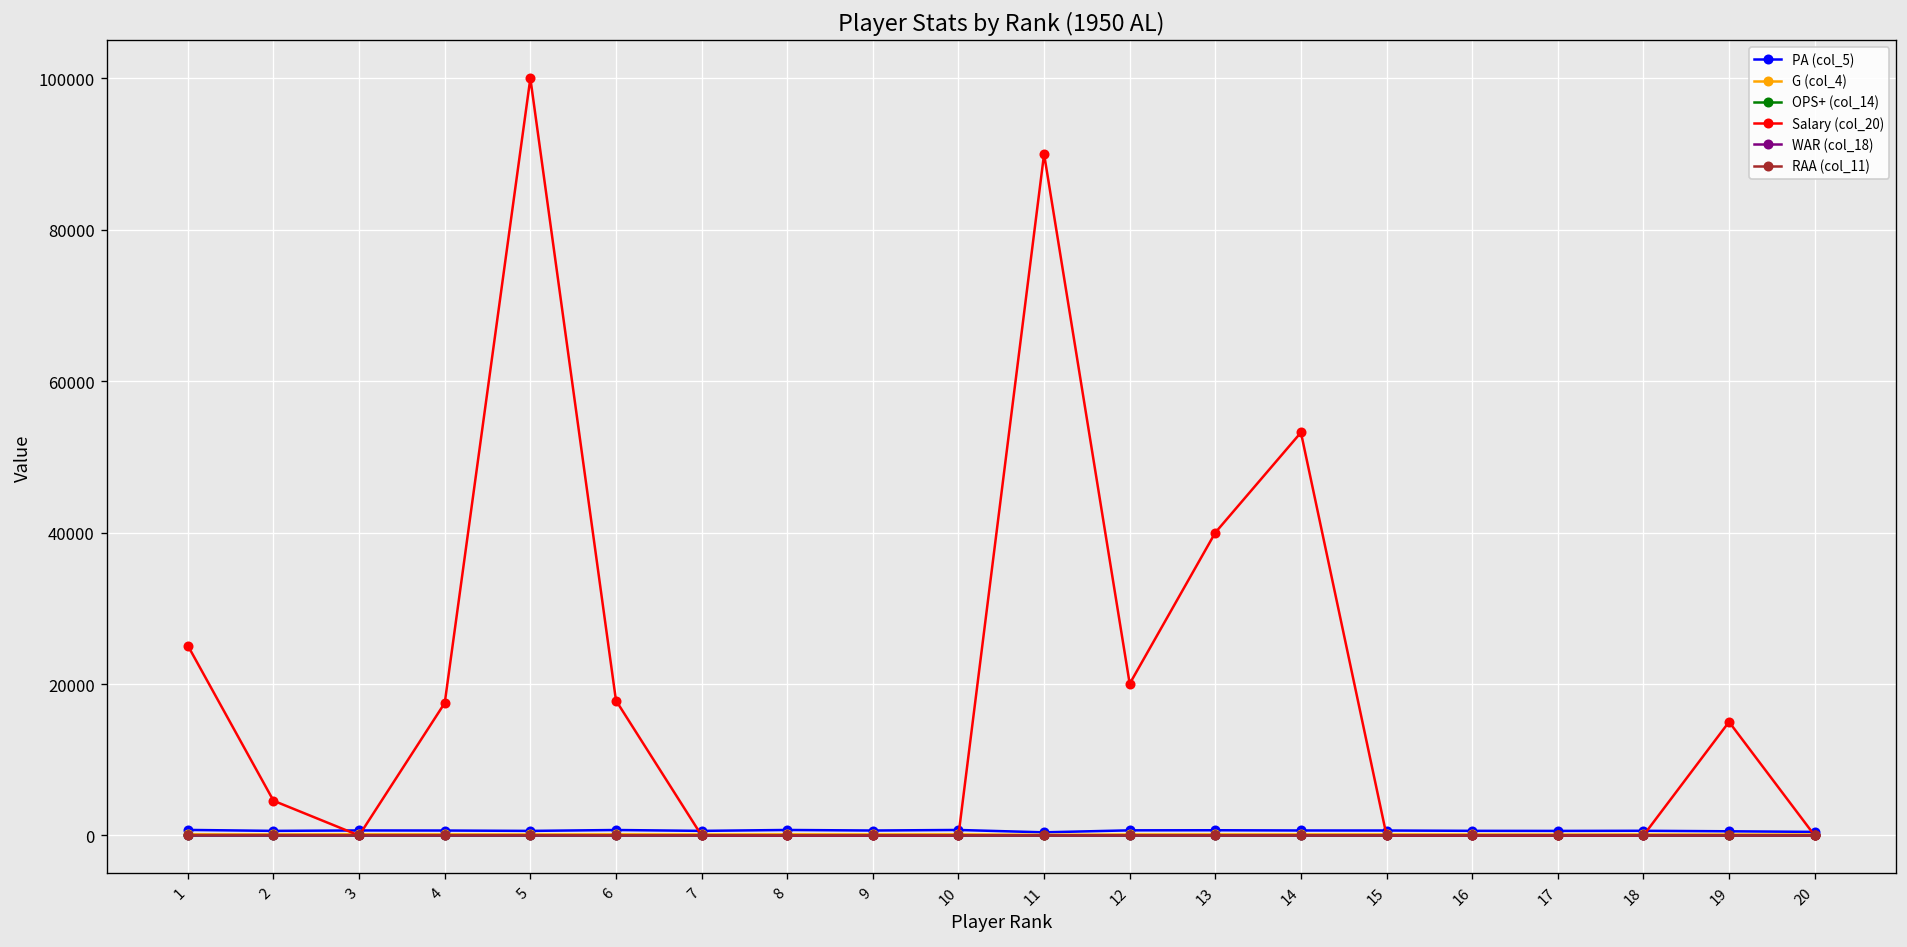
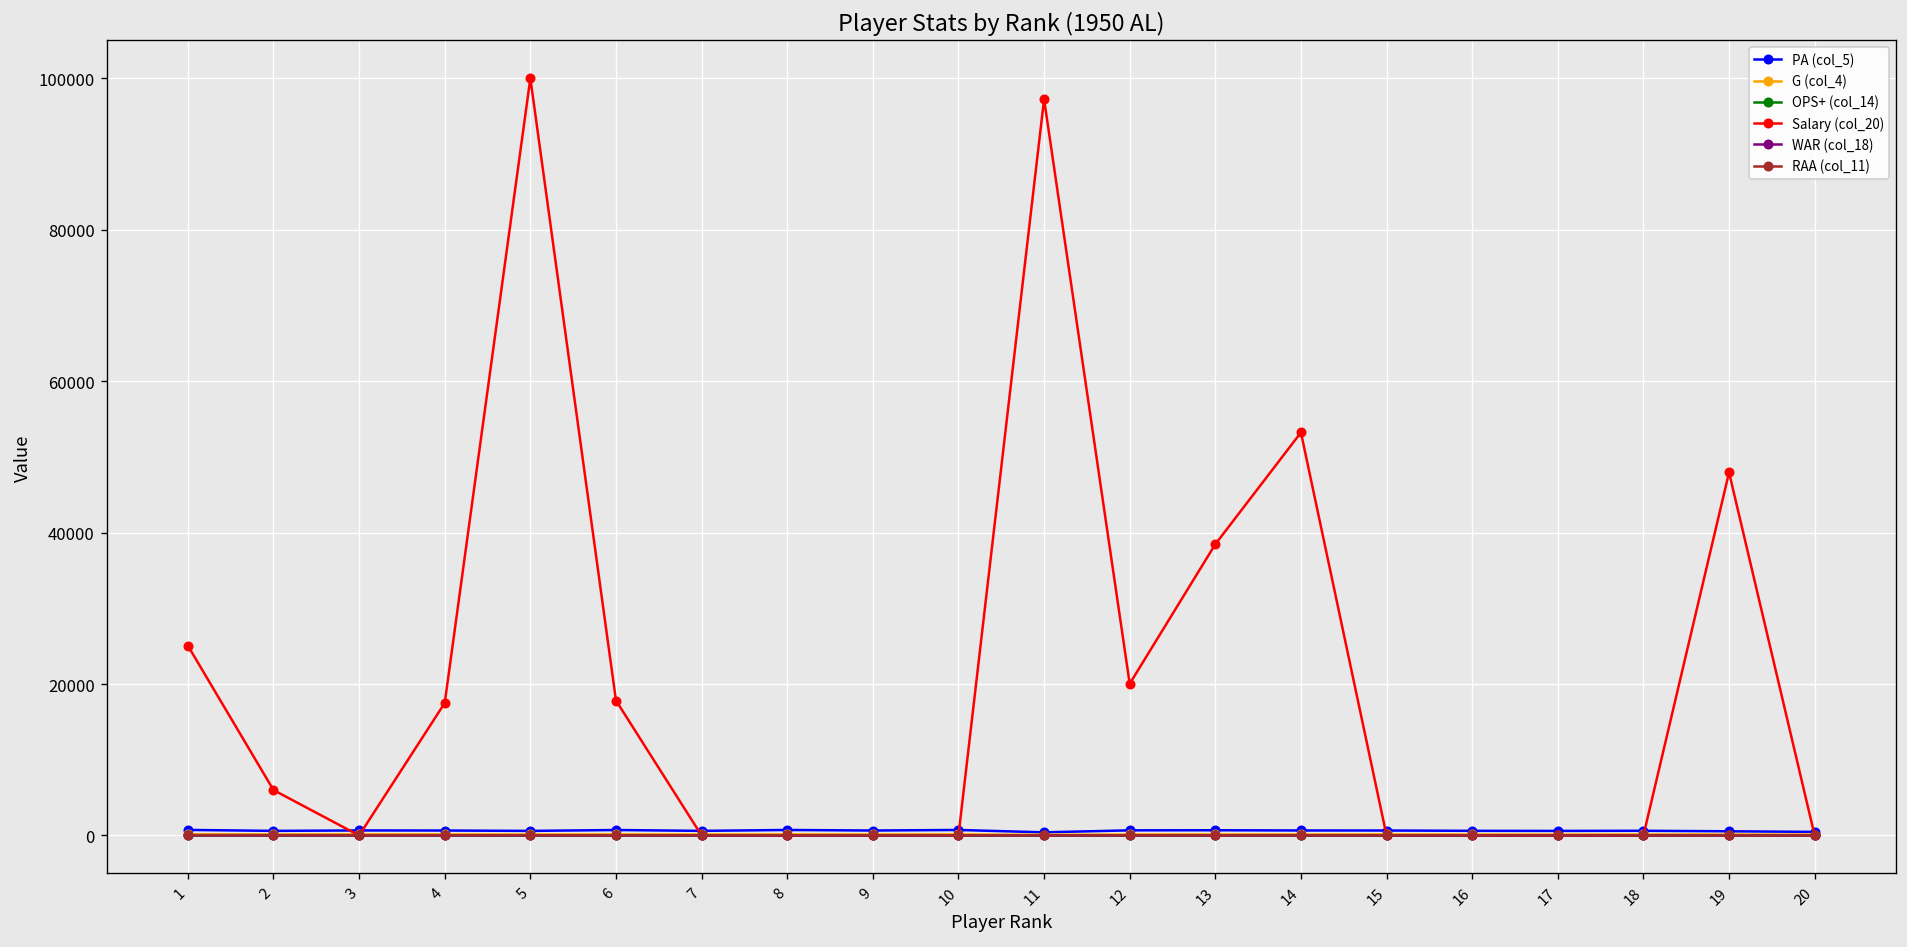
  {
    "PA (col_5)": {
      "1": 1000,
      "2": 1000,
      "3": 1000,
      "4": 1000,
      "5": 1000,
      "6": 1000,
      "7": 1000,
      "8": 1000,
      "9": 1000,
      "10": 1000,
      "12": 1000,
      "13": 1000,
      "14": 1000,
      "15": 1000,
      "16": 1000,
      "17": 1000,
      "18": 1000,
      "19": 1000
    },
    "Salary (col_20)": {
      "1": 25000,
-     "2": 5000,
+     "2": 6000,
      "4": 18000,
      "5": 100000,
      "6": 18000,
-     "11": 90000,
+     "11": 97000,
      "12": 20000,
-     "13": 40000,
+     "13": 38000,
      "14": 53000,
-     "19": 15000
+     "19": 48000
    }
  }
